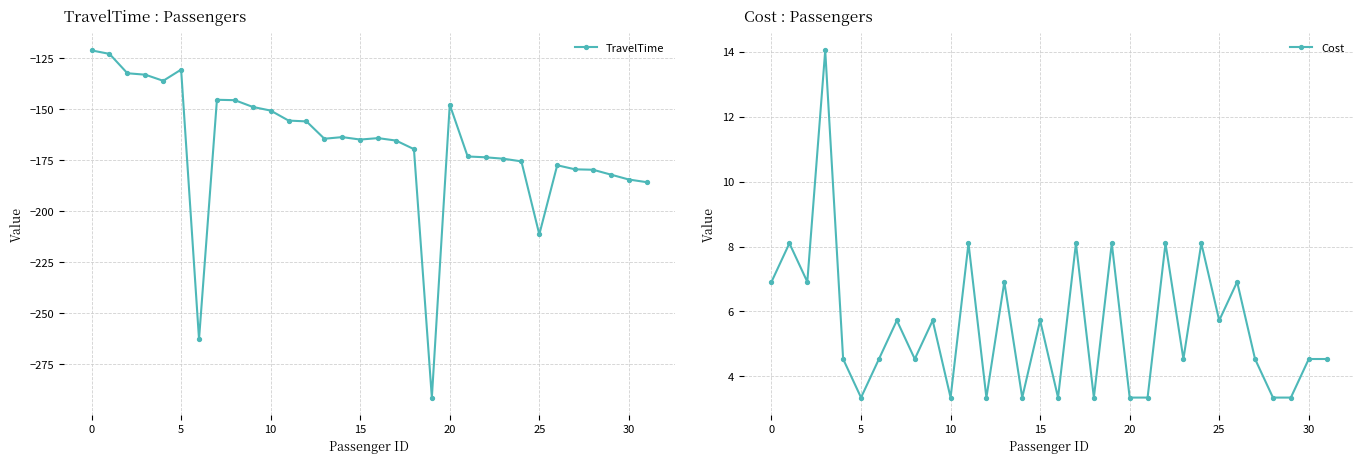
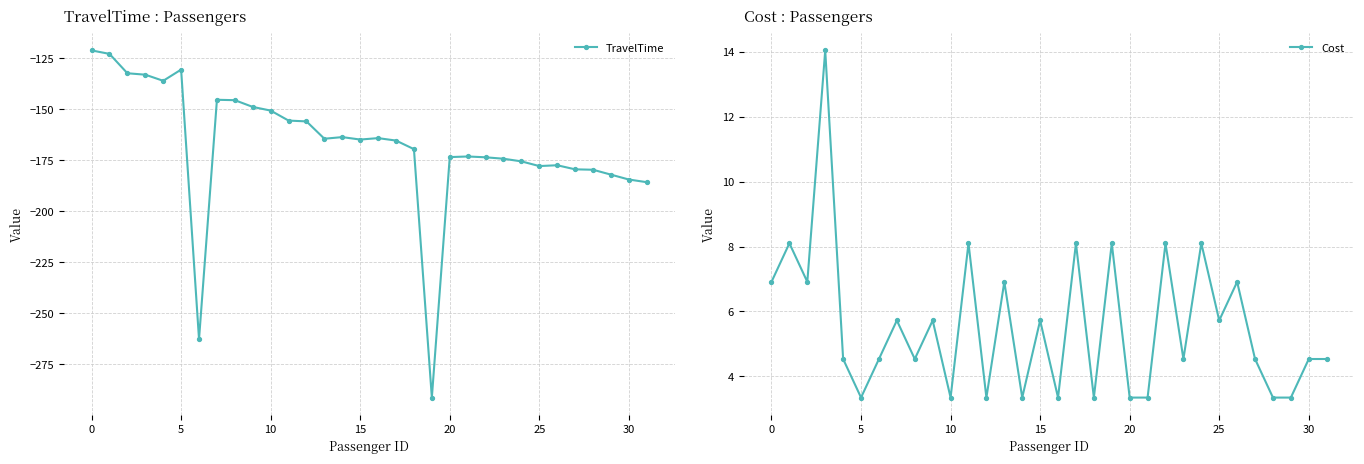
  {
    "TravelTime : Passengers": {
      "0": -121,
      "5": -131,
      "10": -151,
      "15": -165,
-     "20": -148,
-     "25": -211,
+     "20": -174,
+     "25": -178,
      "30": -185
    },
    "Cost : Passengers": {
      "0": 6.9,
      "5": 3.3,
      "10": 3.3,
      "15": 5.7,
      "20": 3.3,
      "25": 5.7,
      "30": 4.5
    }
  }
